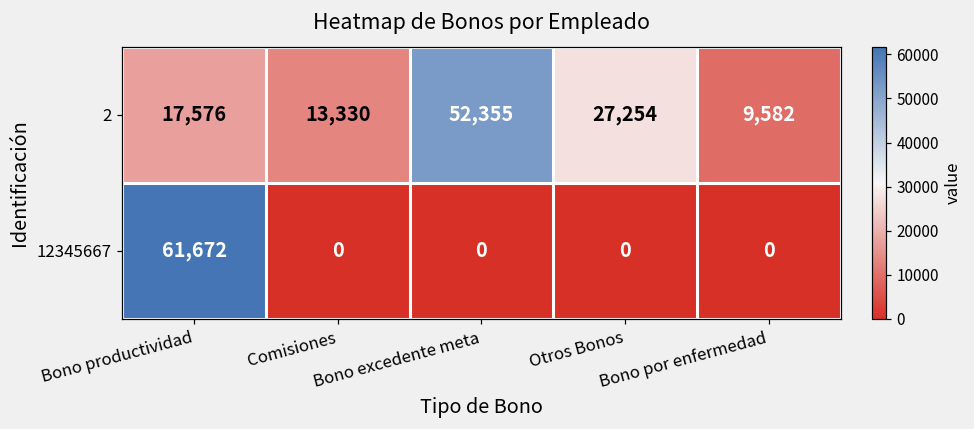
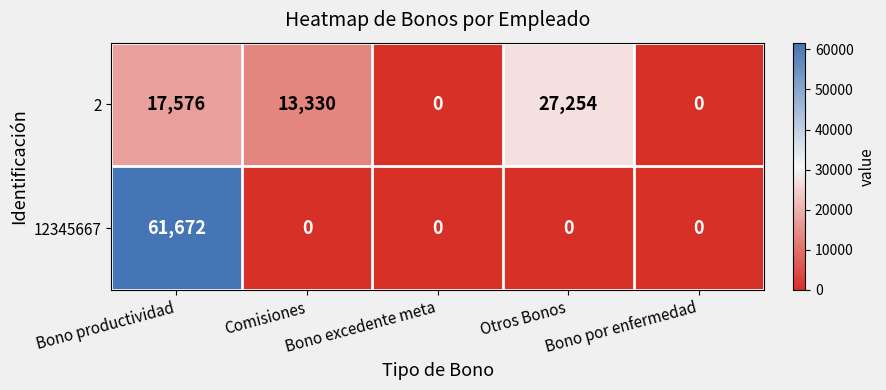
  {
    "2": {
      "Bono productividad": "17,576",
      "Comisiones": "13,330",
-     "Bono excedente meta": "52,355",
+     "Bono excedente meta": "0",
      "Otros Bonos": "27,254",
-     "Bono por enfermedad": "9,582"
+     "Bono por enfermedad": "0"
    },
    "12345667": {
      "Bono productividad": "61,672",
      "Comisiones": "0",
      "Bono excedente meta": "0",
      "Otros Bonos": "0",
      "Bono por enfermedad": "0"
    }
  }
